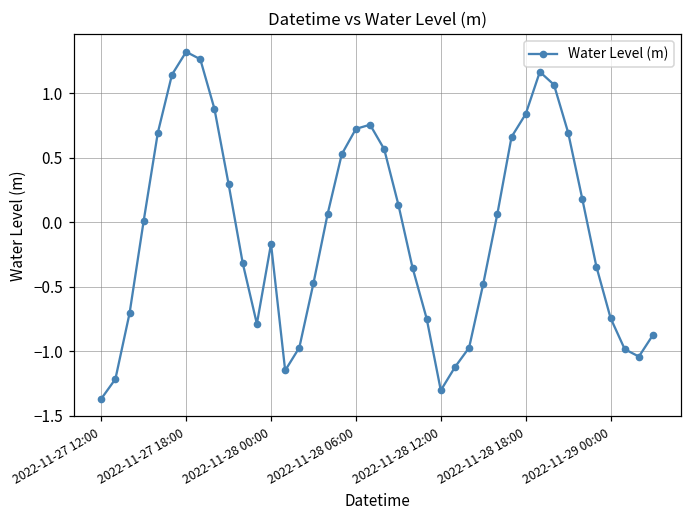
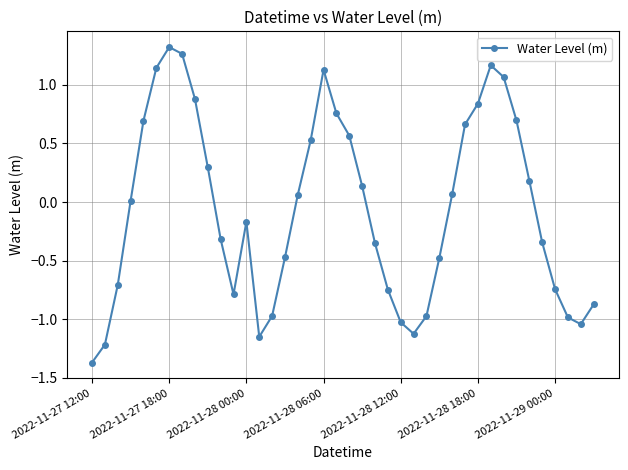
  {
    "2022-11-27 12:00": -1.37,
    "2022-11-27 18:00": 1.32,
    "2022-11-28 00:00": -0.17,
-   "2022-11-28 06:00": 0.72,
-   "2022-11-28 12:00": -1.30,
+   "2022-11-28 06:00": 1.13,
+   "2022-11-28 12:00": -1.03,
    "2022-11-28 18:00": 0.84,
    "2022-11-29 00:00": -0.74
  }
